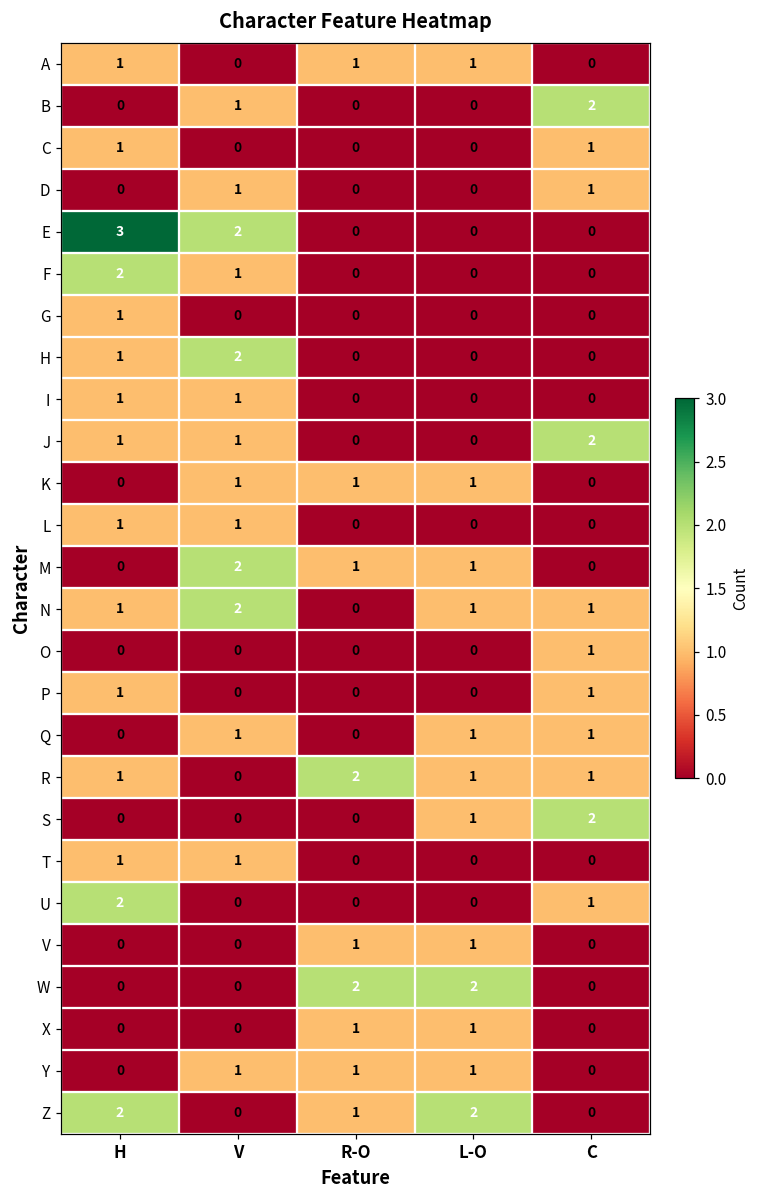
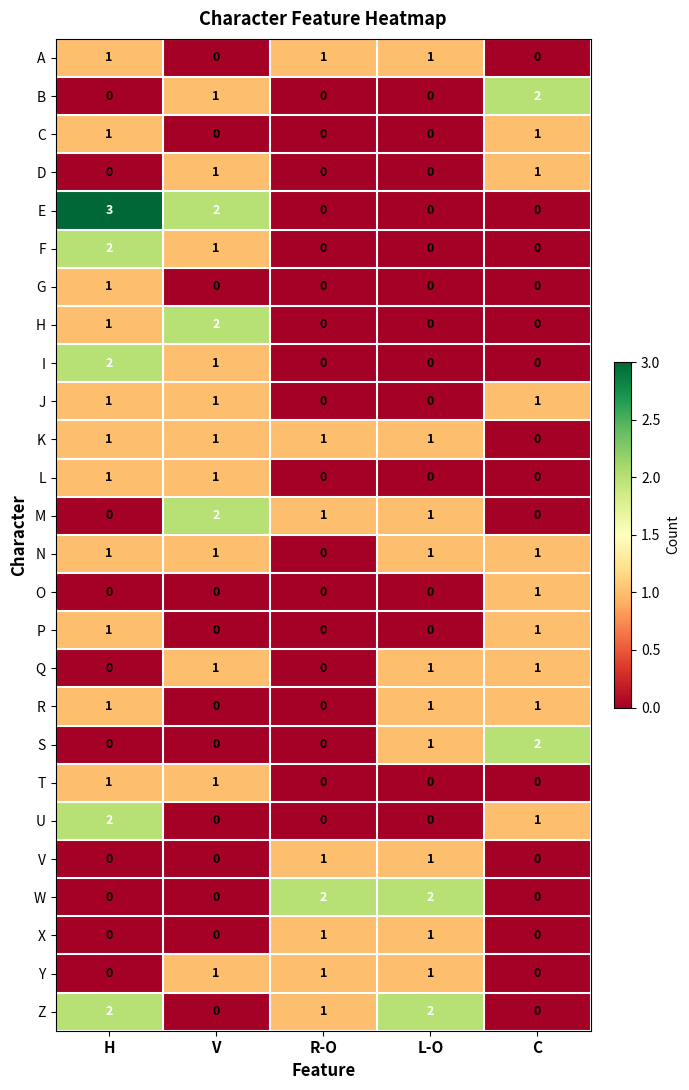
  {
    "A": {
      "H": 1,
      "V": 0,
      "R-O": 1,
      "L-O": 1,
      "C": 0
    },
    "B": {
      "H": 0,
      "V": 1,
      "R-O": 0,
      "L-O": 0,
      "C": 2
    },
    "C": {
      "H": 1,
      "V": 0,
      "R-O": 0,
      "L-O": 0,
      "C": 1
    },
    "D": {
      "H": 0,
      "V": 1,
      "R-O": 0,
      "L-O": 0,
      "C": 1
    },
    "E": {
      "H": 3,
      "V": 2,
      "R-O": 0,
      "L-O": 0,
      "C": 0
    },
    "F": {
      "H": 2,
      "V": 1,
      "R-O": 0,
      "L-O": 0,
      "C": 0
    },
    "G": {
      "H": 1,
      "V": 0,
      "R-O": 0,
      "L-O": 0,
      "C": 0
    },
    "H": {
      "H": 1,
      "V": 2,
      "R-O": 0,
      "L-O": 0,
      "C": 0
    },
    "I": {
-     "H": 1,
+     "H": 2,
      "V": 1,
      "R-O": 0,
      "L-O": 0,
      "C": 0
    },
    "J": {
      "H": 1,
      "V": 1,
      "R-O": 0,
      "L-O": 0,
-     "C": 2
+     "C": 1
    },
    "K": {
-     "H": 0,
+     "H": 1,
      "V": 1,
      "R-O": 1,
      "L-O": 1,
      "C": 0
    },
    "L": {
      "H": 1,
      "V": 1,
      "R-O": 0,
      "L-O": 0,
      "C": 0
    },
    "M": {
      "H": 0,
      "V": 2,
      "R-O": 1,
      "L-O": 1,
      "C": 0
    },
    "N": {
      "H": 1,
-     "V": 2,
+     "V": 1,
      "R-O": 0,
      "L-O": 1,
      "C": 1
    },
    "O": {
      "H": 0,
      "V": 0,
      "R-O": 0,
      "L-O": 0,
      "C": 1
    },
    "P": {
      "H": 1,
      "V": 0,
      "R-O": 0,
      "L-O": 0,
      "C": 1
    },
    "Q": {
      "H": 0,
      "V": 1,
      "R-O": 0,
      "L-O": 1,
      "C": 1
    },
    "R": {
      "H": 1,
      "V": 0,
-     "R-O": 2,
+     "R-O": 0,
      "L-O": 1,
      "C": 1
    },
    "S": {
      "H": 0,
      "V": 0,
      "R-O": 0,
      "L-O": 1,
      "C": 2
    },
    "T": {
      "H": 1,
      "V": 1,
      "R-O": 0,
      "L-O": 0,
      "C": 0
    },
    "U": {
      "H": 2,
      "V": 0,
      "R-O": 0,
      "L-O": 0,
      "C": 1
    },
    "V": {
      "H": 0,
      "V": 0,
      "R-O": 1,
      "L-O": 1,
      "C": 0
    },
    "W": {
      "H": 0,
      "V": 0,
      "R-O": 2,
      "L-O": 2,
      "C": 0
    },
    "X": {
      "H": 0,
      "V": 0,
      "R-O": 1,
      "L-O": 1,
      "C": 0
    },
    "Y": {
      "H": 0,
      "V": 1,
      "R-O": 1,
      "L-O": 1,
      "C": 0
    },
    "Z": {
      "H": 2,
      "V": 0,
      "R-O": 1,
      "L-O": 2,
      "C": 0
    }
  }
